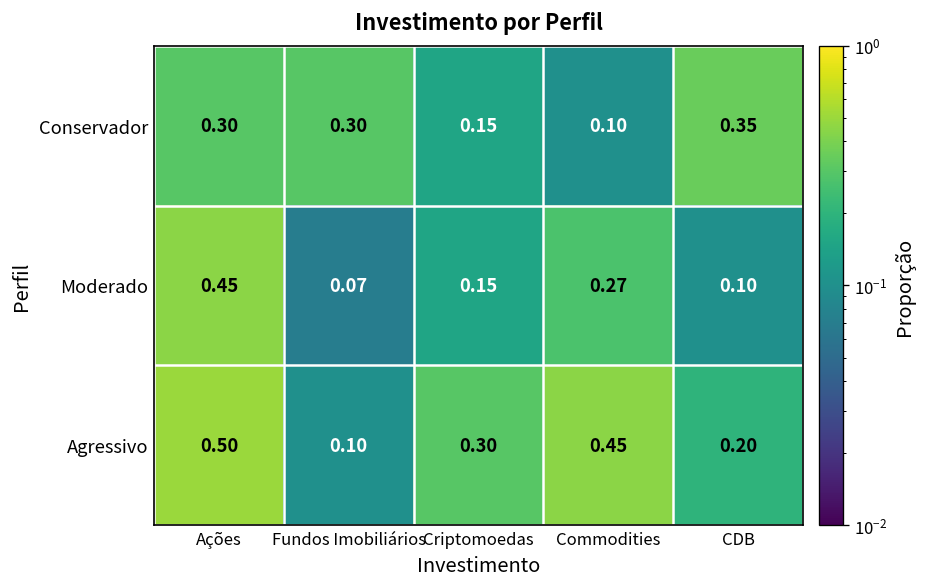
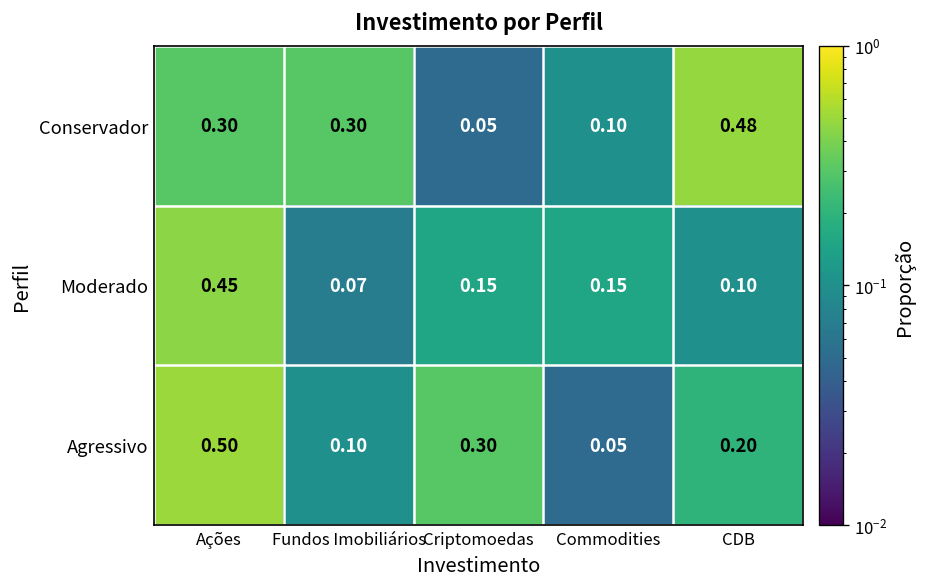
  {
    "Conservador": {
      "Ações": 0.30,
      "Fundos Imobiliários": 0.30,
-     "Criptomoedas": 0.15,
+     "Criptomoedas": 0.05,
      "Commodities": 0.10,
-     "CDB": 0.35
+     "CDB": 0.48
    },
    "Moderado": {
      "Ações": 0.45,
      "Fundos Imobiliários": 0.07,
      "Criptomoedas": 0.15,
-     "Commodities": 0.27,
+     "Commodities": 0.15,
      "CDB": 0.10
    },
    "Agressivo": {
      "Ações": 0.50,
      "Fundos Imobiliários": 0.10,
      "Criptomoedas": 0.30,
-     "Commodities": 0.45,
+     "Commodities": 0.05,
      "CDB": 0.20
    }
  }
